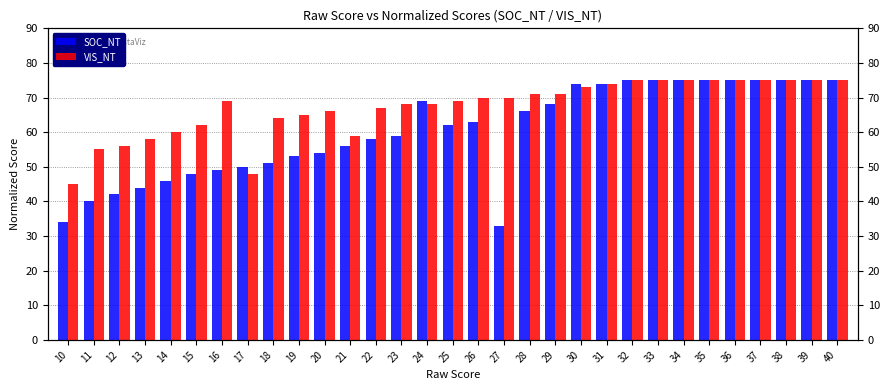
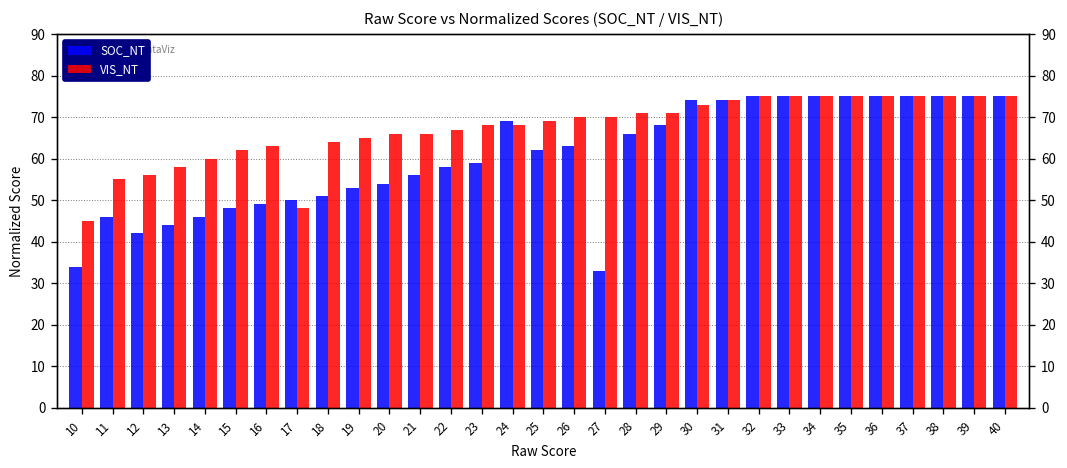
  {
    "SOC_NT": {
      "10": 34,
-     "11": 40,
+     "11": 46,
      "12": 42,
      "13": 44,
      "14": 46,
      "15": 48,
      "16": 49,
      "17": 50,
      "18": 51,
      "19": 53,
      "20": 54,
      "21": 56,
      "22": 58,
      "23": 59,
      "24": 69,
      "25": 62,
      "26": 63,
      "27": 33,
      "28": 66,
      "29": 68,
      "30": 74,
      "31": 74,
      "32": 75,
      "33": 75,
      "34": 75,
      "35": 75,
      "36": 75,
      "37": 75,
      "38": 75,
      "39": 75,
      "40": 75
    },
    "VIS_NT": {
      "10": 45,
      "11": 55,
      "12": 56,
      "13": 58,
      "14": 60,
      "15": 62,
-     "16": 69,
+     "16": 63,
      "17": 48,
      "18": 64,
      "19": 65,
      "20": 66,
-     "21": 59,
+     "21": 66,
      "22": 67,
      "23": 68,
      "24": 68,
      "25": 69,
      "26": 70,
      "27": 70,
      "28": 71,
      "29": 71,
      "30": 73,
      "31": 74,
      "32": 75,
      "33": 75,
      "34": 75,
      "35": 75,
      "36": 75,
      "37": 75,
      "38": 75,
      "39": 75,
      "40": 75
    }
  }
